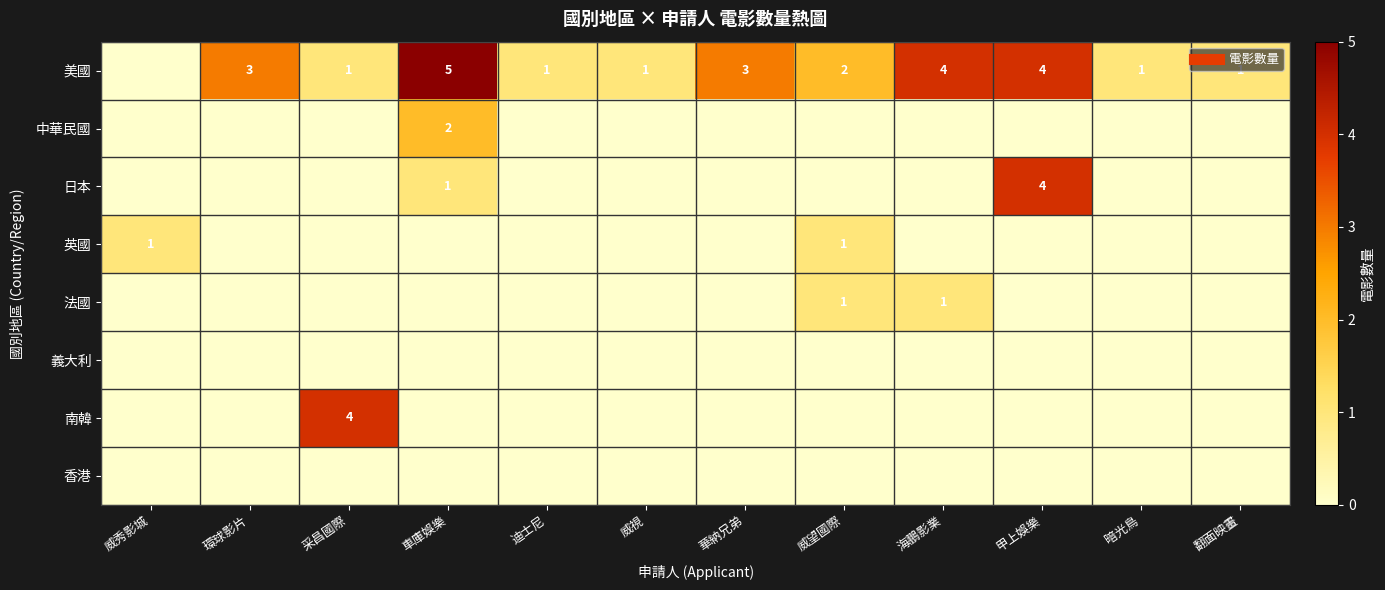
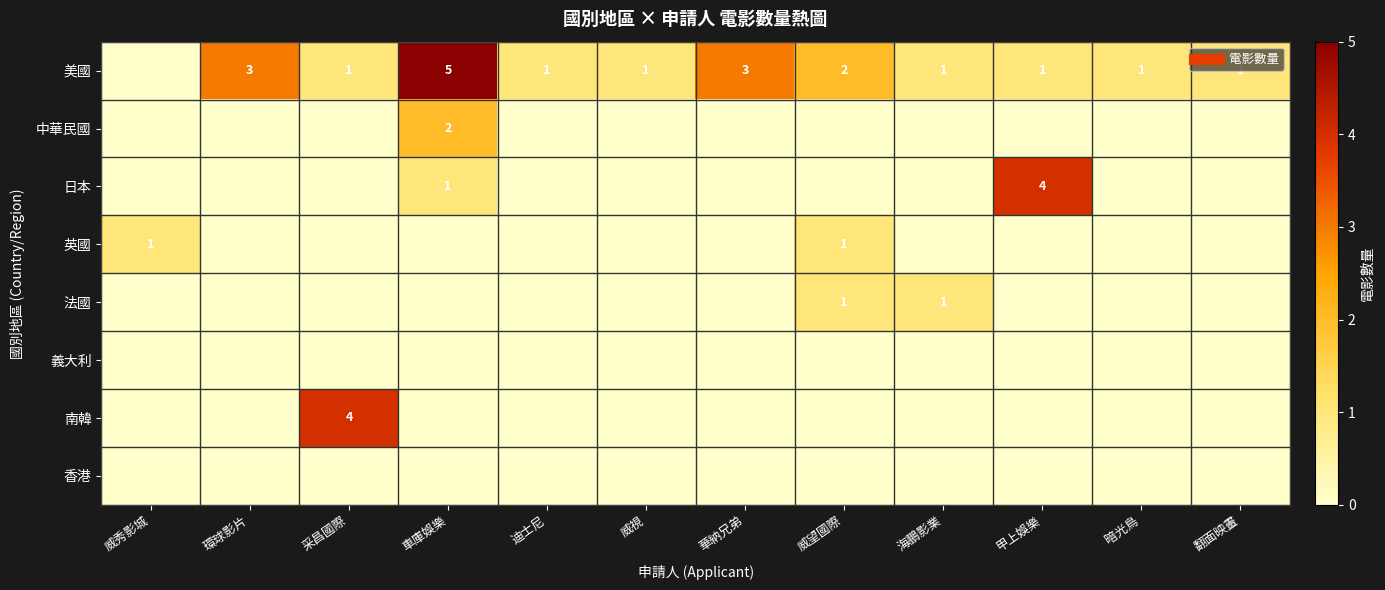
  {
    "美國": {
      "環球影片": 3,
      "采昌國際": 1,
      "車庫娛樂": 5,
      "迪士尼": 1,
      "威視": 1,
      "華納兄弟": 3,
      "威望國際": 2,
-     "海鵬影業": 4,
-     "甲上娛樂": 4,
+     "海鵬影業": 1,
+     "甲上娛樂": 1,
      "暗光鳥": 1
    },
    "中華民國": {
      "車庫娛樂": 2
    },
    "日本": {
      "車庫娛樂": 1,
      "甲上娛樂": 4
    },
    "英國": {
      "威秀影城": 1,
      "威望國際": 1
    },
    "法國": {
      "威望國際": 1,
      "海鵬影業": 1
    },
    "南韓": {
      "采昌國際": 4
    }
  }
